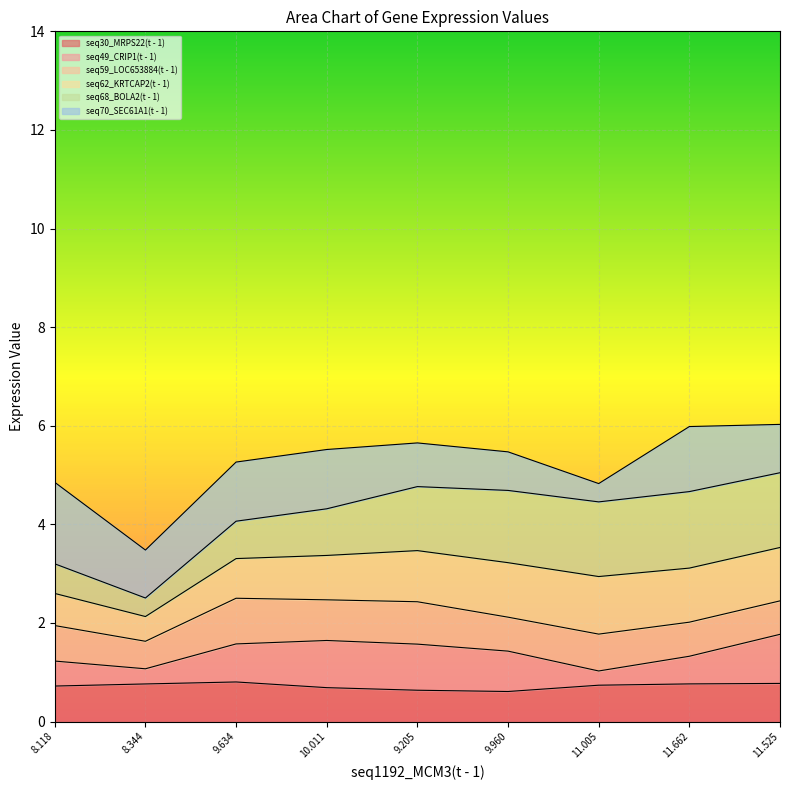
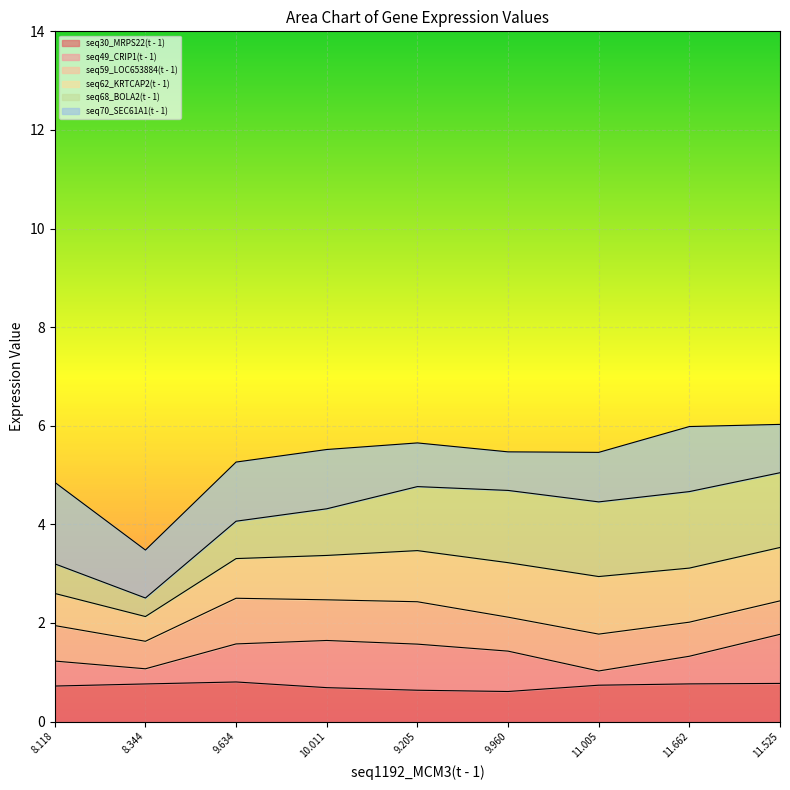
  {
    "seq30_MRPS22(t - 1)": {
      "8.118": 0.7,
      "8.344": 0.8,
      "9.634": 0.8,
      "10.011": 0.7,
      "9.205": 0.6,
      "9.960": 0.6,
      "11.005": 0.7,
      "11.662": 0.8,
      "11.525": 0.8
    },
    "seq70_SEC61A1(t - 1)": {
      "8.118": 1.7,
      "8.344": 1.0,
      "9.634": 1.2,
      "10.011": 1.2,
      "9.205": 0.9,
      "9.960": 0.8,
-     "11.005": 0.4,
+     "11.005": 1.0,
      "11.662": 1.3,
      "11.525": 1.0
    }
  }
